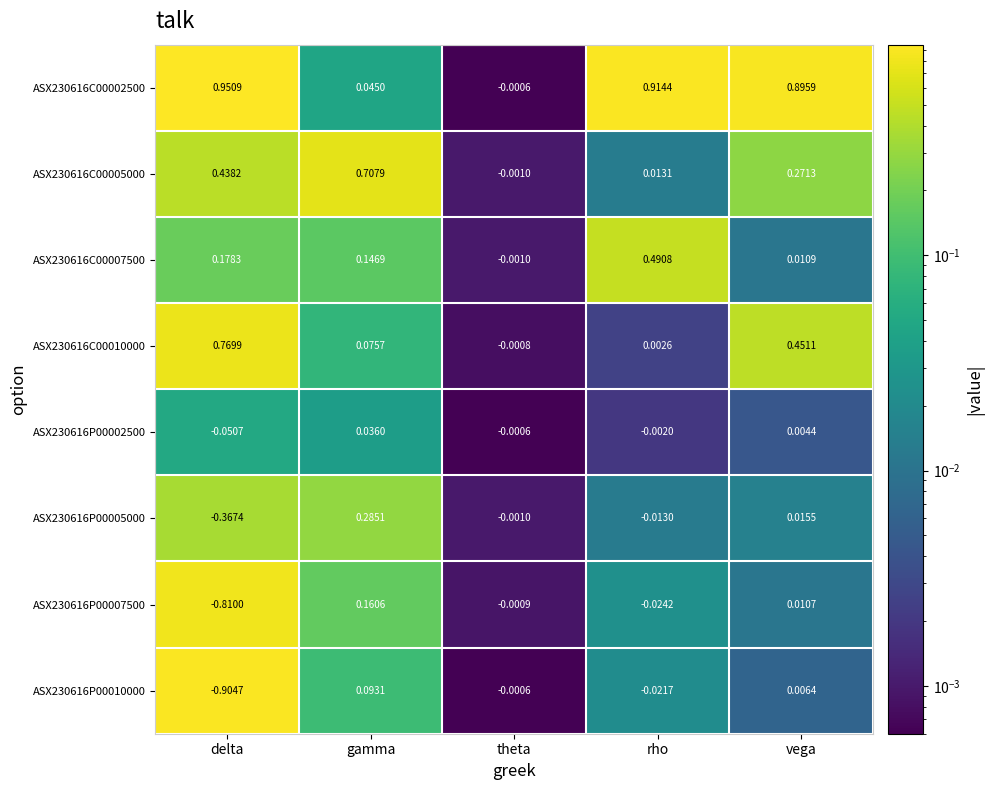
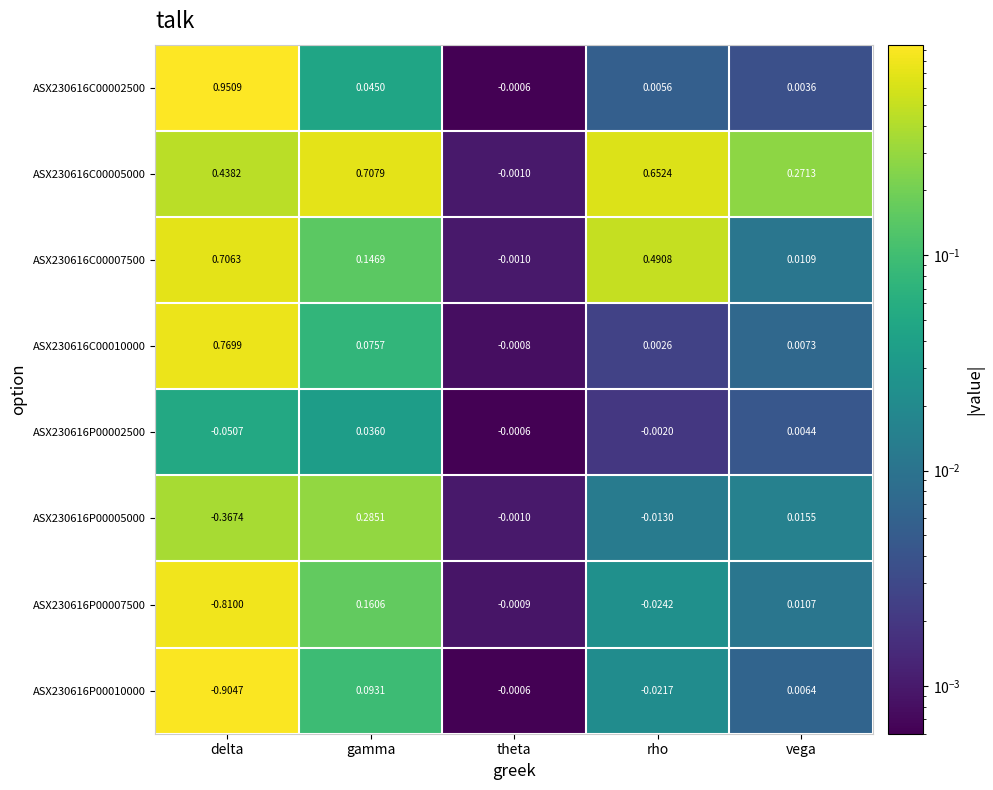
  {
    "ASX230616C00002500": {
      "delta": 0.9509,
      "gamma": 0.0450,
      "theta": -0.0006,
-     "rho": 0.9144,
-     "vega": 0.8959
+     "rho": 0.0056,
+     "vega": 0.0036
    },
    "ASX230616C00005000": {
      "delta": 0.4382,
      "gamma": 0.7079,
      "theta": -0.0010,
-     "rho": 0.0131,
+     "rho": 0.6524,
      "vega": 0.2713
    },
    "ASX230616C00007500": {
-     "delta": 0.1783,
+     "delta": 0.7063,
      "gamma": 0.1469,
      "theta": -0.0010,
      "rho": 0.4908,
      "vega": 0.0109
    },
    "ASX230616C00010000": {
      "delta": 0.7699,
      "gamma": 0.0757,
      "theta": -0.0008,
      "rho": 0.0026,
-     "vega": 0.4511
+     "vega": 0.0073
    },
    "ASX230616P00002500": {
      "delta": -0.0507,
      "gamma": 0.0360,
      "theta": -0.0006,
      "rho": -0.0020,
      "vega": 0.0044
    },
    "ASX230616P00005000": {
      "delta": -0.3674,
      "gamma": 0.2851,
      "theta": -0.0010,
      "rho": -0.0130,
      "vega": 0.0155
    },
    "ASX230616P00007500": {
      "delta": -0.8100,
      "gamma": 0.1606,
      "theta": -0.0009,
      "rho": -0.0242,
      "vega": 0.0107
    },
    "ASX230616P00010000": {
      "delta": -0.9047,
      "gamma": 0.0931,
      "theta": -0.0006,
      "rho": -0.0217,
      "vega": 0.0064
    }
  }
